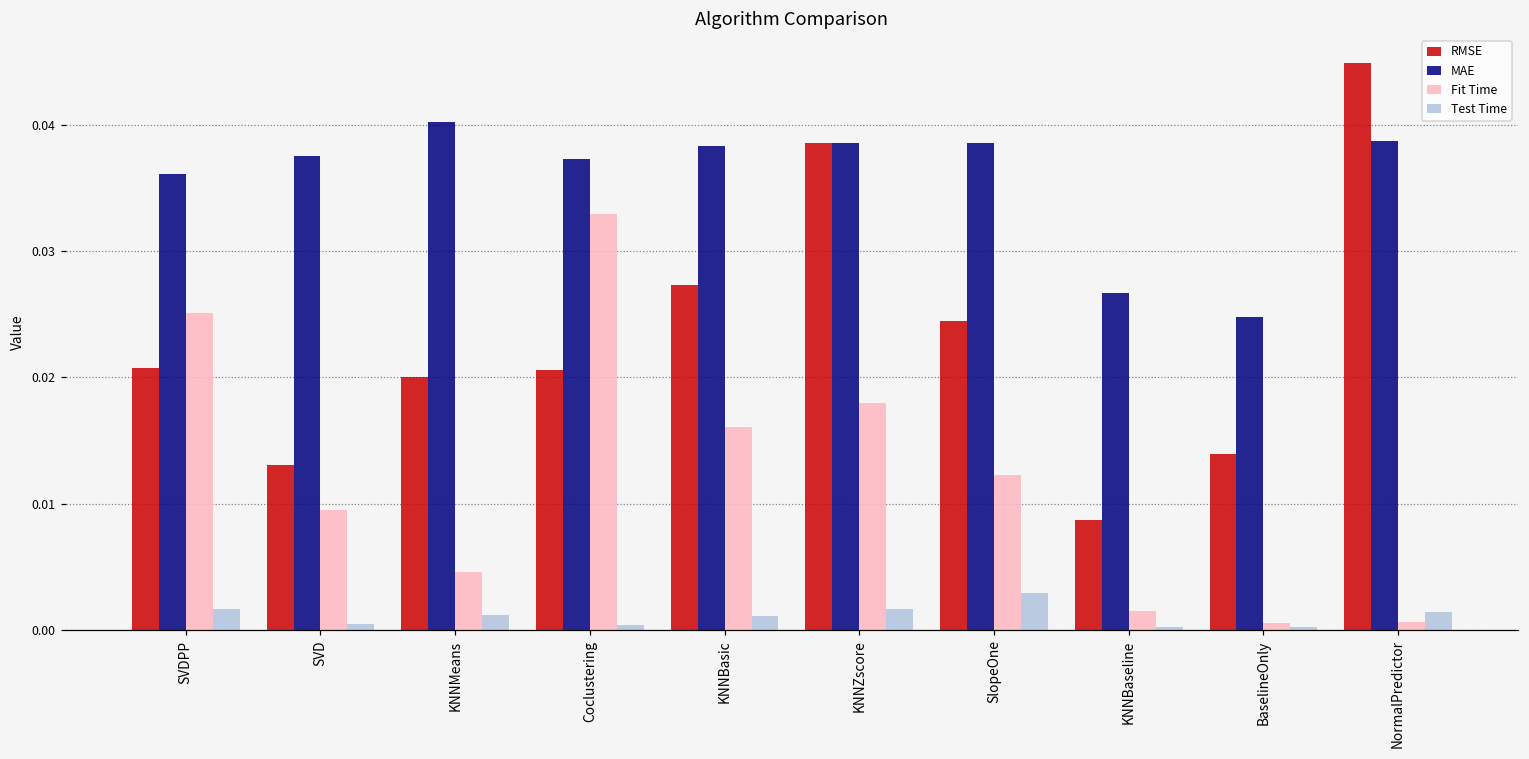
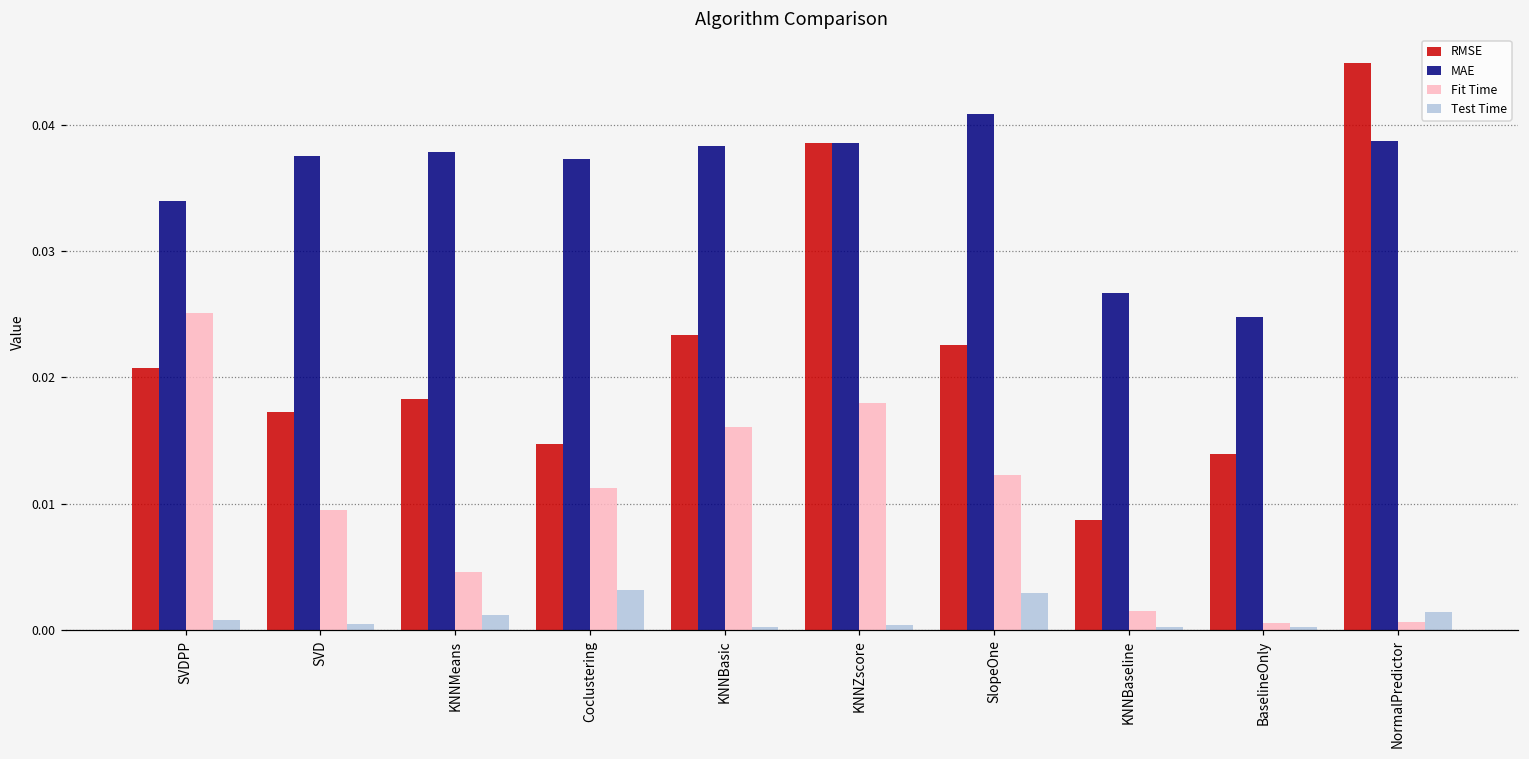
  {
    "RMSE": {
      "SVDPP": 0.0207,
-     "SVD": 0.0130,
-     "KNNMeans": 0.0200,
-     "Coclustering": 0.0206,
-     "KNNBasic": 0.0273,
+     "SVD": 0.0173,
+     "KNNMeans": 0.0183,
+     "Coclustering": 0.0147,
+     "KNNBasic": 0.0233,
      "KNNZscore": 0.0386,
-     "SlopeOne": 0.0245,
+     "SlopeOne": 0.0225,
      "KNNBaseline": 0.0087,
      "BaselineOnly": 0.0139,
      "NormalPredictor": 0.0449
    },
    "MAE": {
-     "SVDPP": 0.0361,
+     "SVDPP": 0.0340,
      "SVD": 0.0375,
-     "KNNMeans": 0.0402,
+     "KNNMeans": 0.0378,
      "Coclustering": 0.0373,
      "KNNBasic": 0.0383,
      "KNNZscore": 0.0386,
-     "SlopeOne": 0.0385,
+     "SlopeOne": 0.0408,
      "KNNBaseline": 0.0267,
      "BaselineOnly": 0.0248,
      "NormalPredictor": 0.0387
    },
    "Fit Time": {
      "SVDPP": 0.0251,
      "SVD": 0.0095,
      "KNNMeans": 0.0045,
-     "Coclustering": 0.0329,
+     "Coclustering": 0.0112,
      "KNNBasic": 0.0160,
      "KNNZscore": 0.0179,
      "SlopeOne": 0.0122,
      "KNNBaseline": 0.0015,
      "BaselineOnly": 0.0005,
      "NormalPredictor": 0.0007
    },
    "Test Time": {
-     "SVDPP": 0.0016,
+     "SVDPP": 0.0008,
      "SVD": 0.0005,
      "KNNMeans": 0.0012,
-     "Coclustering": 0.0004,
-     "KNNBasic": 0.0011,
-     "KNNZscore": 0.0016,
+     "Coclustering": 0.0032,
+     "KNNBasic": 0.0002,
+     "KNNZscore": 0.0004,
      "SlopeOne": 0.0029,
      "BaselineOnly": 0.0002,
      "NormalPredictor": 0.0014
    }
  }
